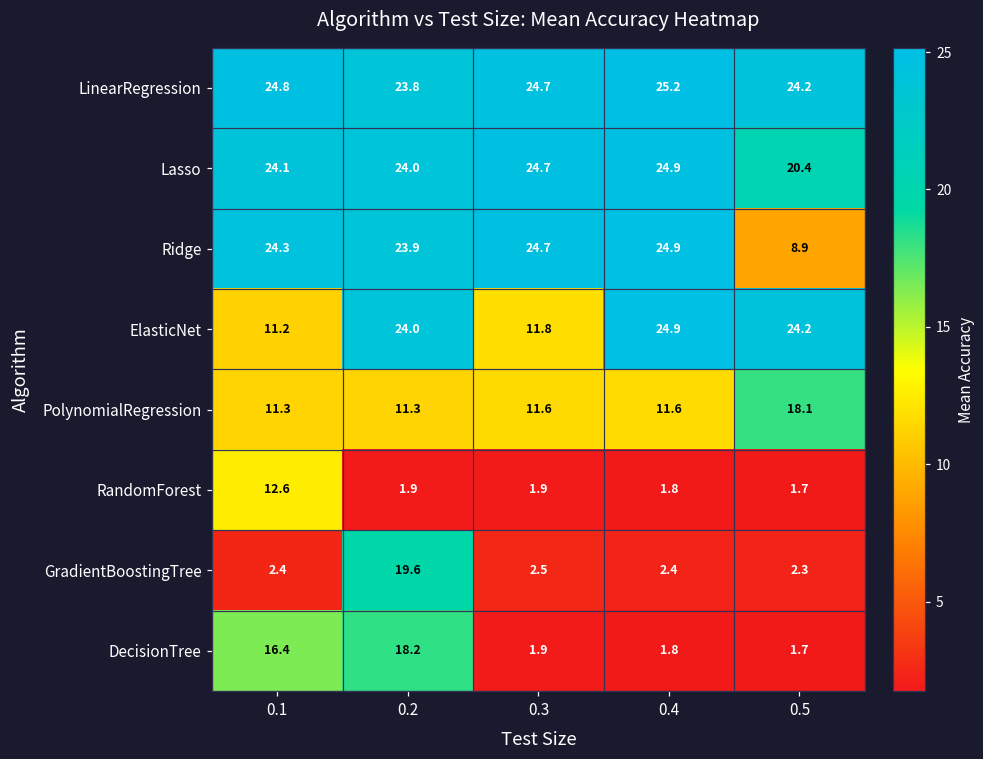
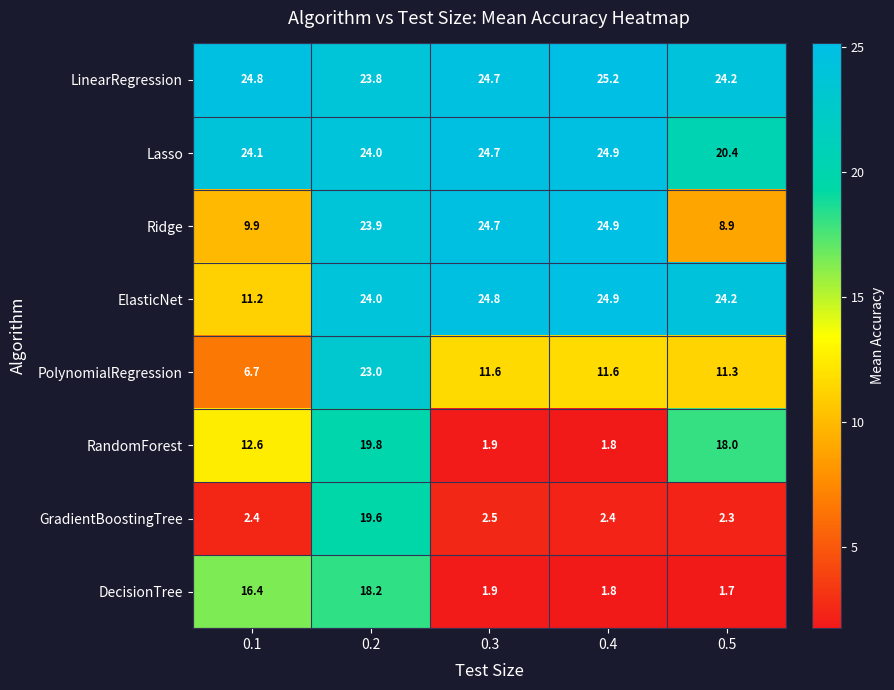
  {
    "LinearRegression": {
      "0.1": 24.8,
      "0.2": 23.8,
      "0.3": 24.7,
      "0.4": 25.2,
      "0.5": 24.2
    },
    "Lasso": {
      "0.1": 24.1,
      "0.2": 24.0,
      "0.3": 24.7,
      "0.4": 24.9,
      "0.5": 20.4
    },
    "Ridge": {
-     "0.1": 24.3,
+     "0.1": 9.9,
      "0.2": 23.9,
      "0.3": 24.7,
      "0.4": 24.9,
      "0.5": 8.9
    },
    "ElasticNet": {
      "0.1": 11.2,
      "0.2": 24.0,
-     "0.3": 11.8,
+     "0.3": 24.8,
      "0.4": 24.9,
      "0.5": 24.2
    },
    "PolynomialRegression": {
-     "0.1": 11.3,
-     "0.2": 11.3,
+     "0.1": 6.7,
+     "0.2": 23.0,
      "0.3": 11.6,
      "0.4": 11.6,
-     "0.5": 18.1
+     "0.5": 11.3
    },
    "RandomForest": {
      "0.1": 12.6,
-     "0.2": 1.9,
+     "0.2": 19.8,
      "0.3": 1.9,
      "0.4": 1.8,
-     "0.5": 1.7
+     "0.5": 18.0
    },
    "GradientBoostingTree": {
      "0.1": 2.4,
      "0.2": 19.6,
      "0.3": 2.5,
      "0.4": 2.4,
      "0.5": 2.3
    },
    "DecisionTree": {
      "0.1": 16.4,
      "0.2": 18.2,
      "0.3": 1.9,
      "0.4": 1.8,
      "0.5": 1.7
    }
  }
